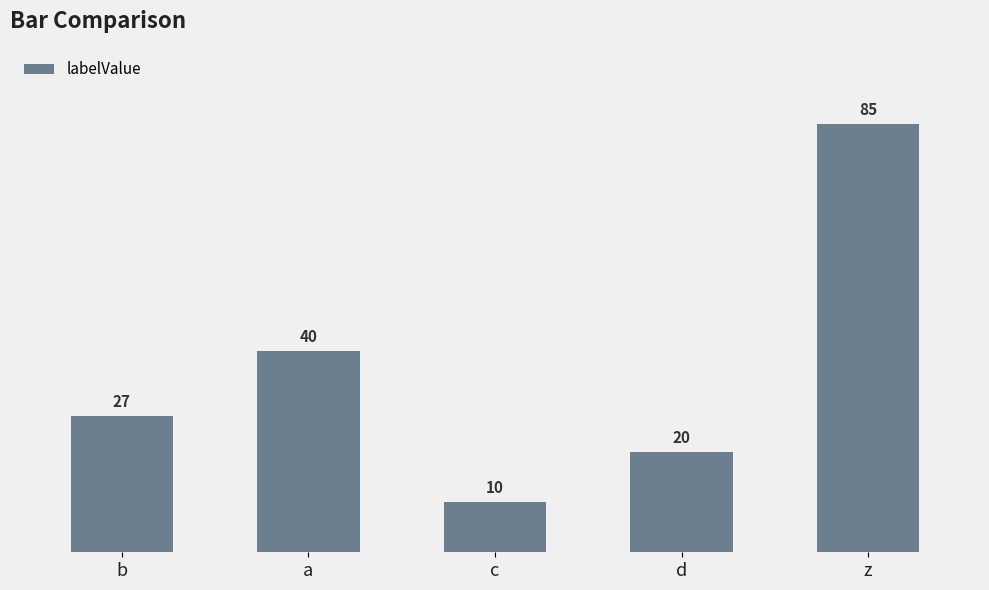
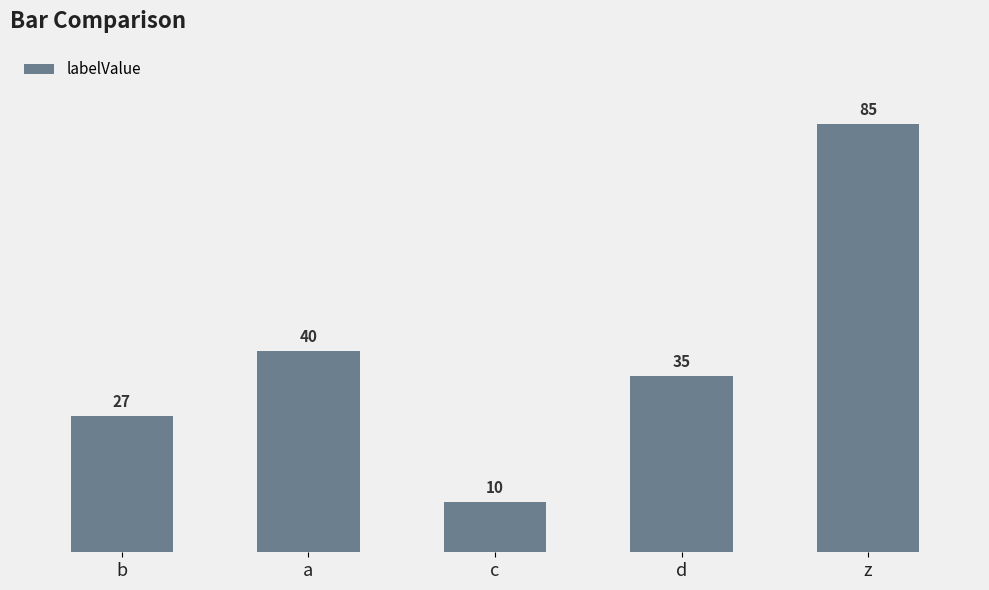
  {
    "b": 27,
    "a": 40,
    "c": 10,
-   "d": 20,
+   "d": 35,
    "z": 85
  }
